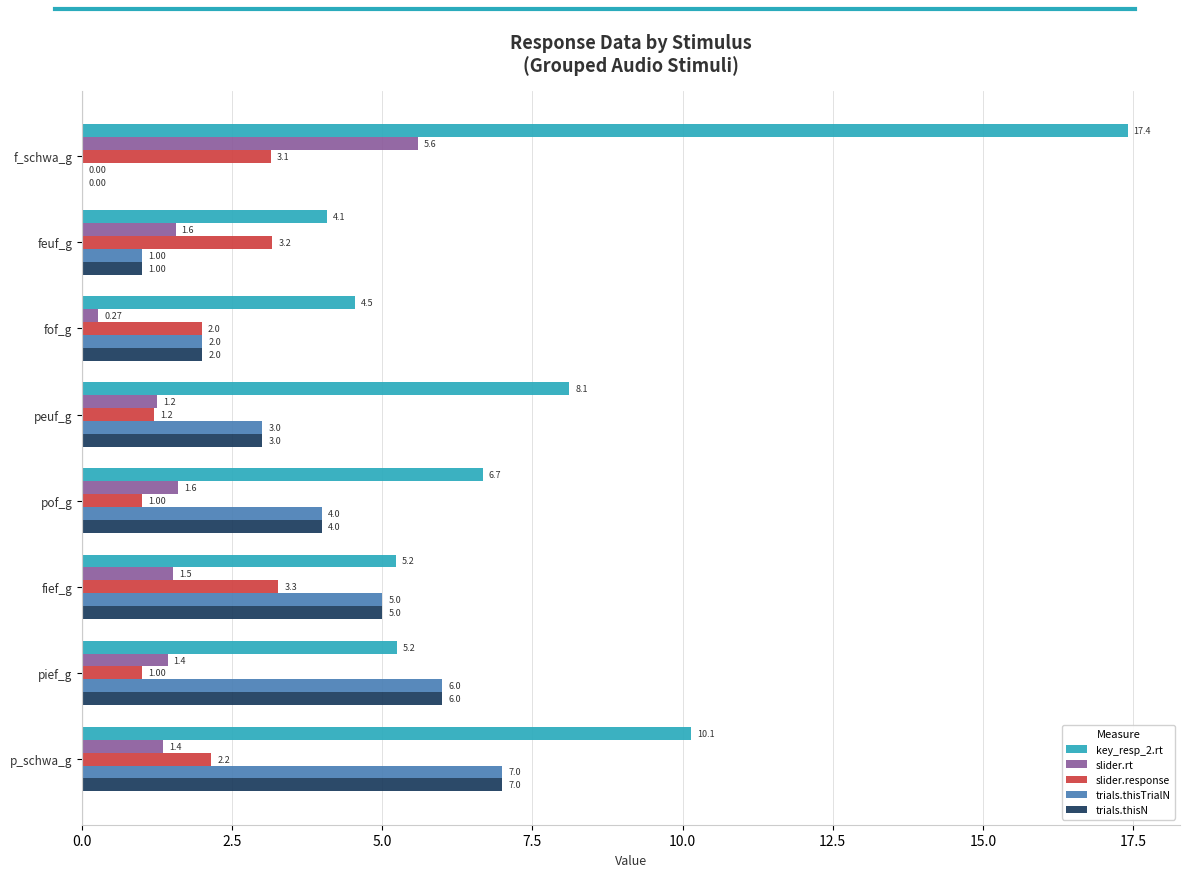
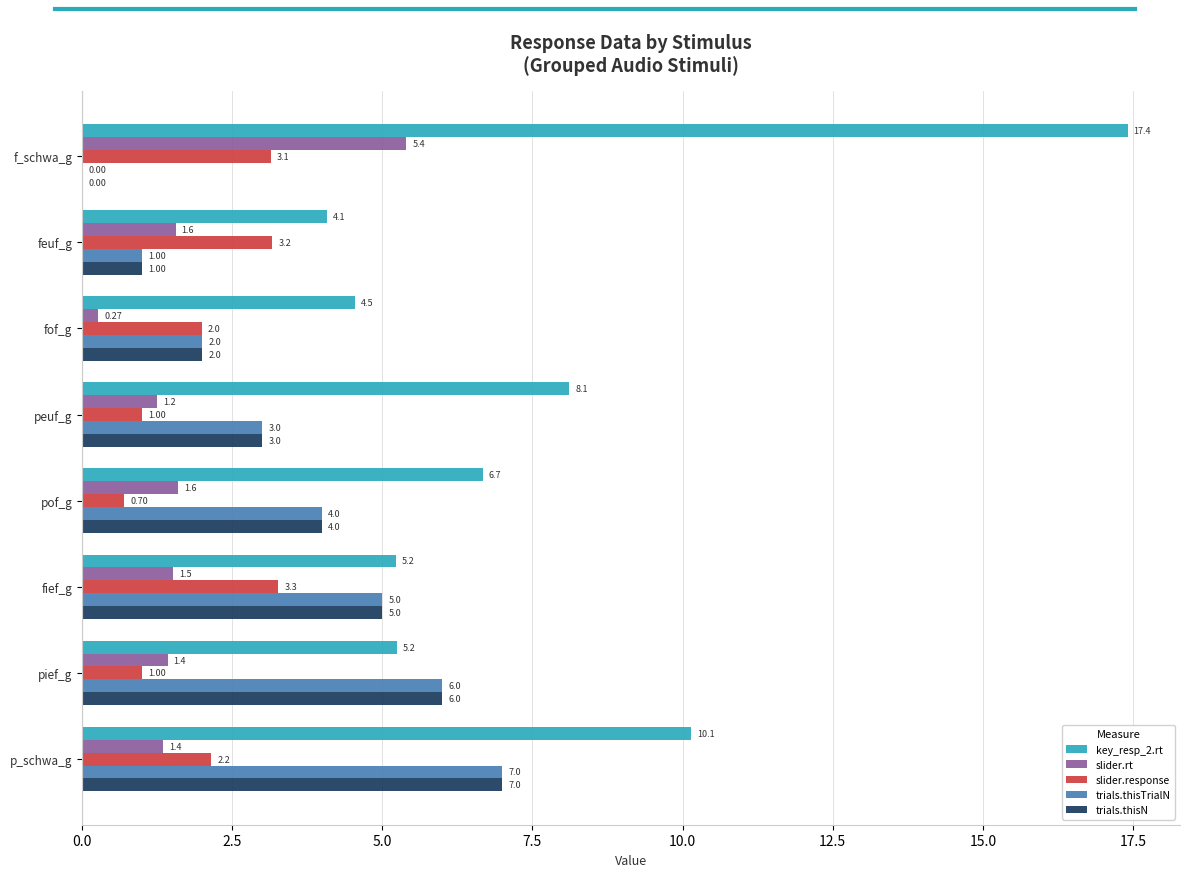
  {
    "slider.rt": {
-     "f_schwa_g": 5.6,
+     "f_schwa_g": 5.4,
      "feuf_g": 1.6,
      "fof_g": 0.27,
      "peuf_g": 1.2,
      "pof_g": 1.6,
      "fief_g": 1.5,
      "pief_g": 1.4,
      "p_schwa_g": 1.4
    },
    "slider.response": {
      "f_schwa_g": 3.1,
      "feuf_g": 3.2,
      "fof_g": 2.0,
-     "peuf_g": 1.2,
-     "pof_g": 1.00,
+     "peuf_g": 1.00,
+     "pof_g": 0.70,
      "fief_g": 3.3,
      "pief_g": 1.00,
      "p_schwa_g": 2.2
    },
    "trials.thisN": {
      "f_schwa_g": 0.00,
      "feuf_g": 1.00,
      "fof_g": 2.0,
      "peuf_g": 3.0,
      "pof_g": 4.0,
      "fief_g": 5.0,
      "pief_g": 6.0,
      "p_schwa_g": 7.0
    }
  }
